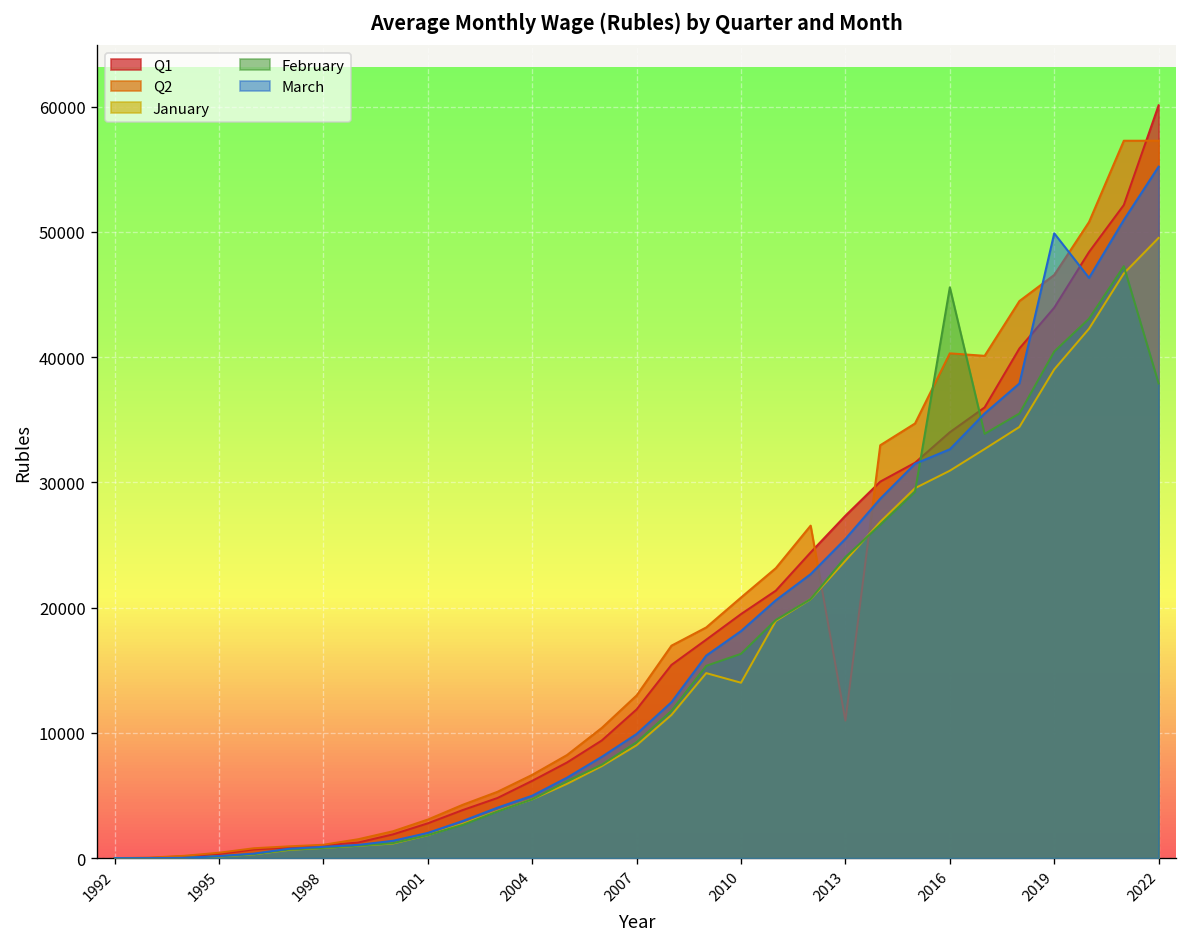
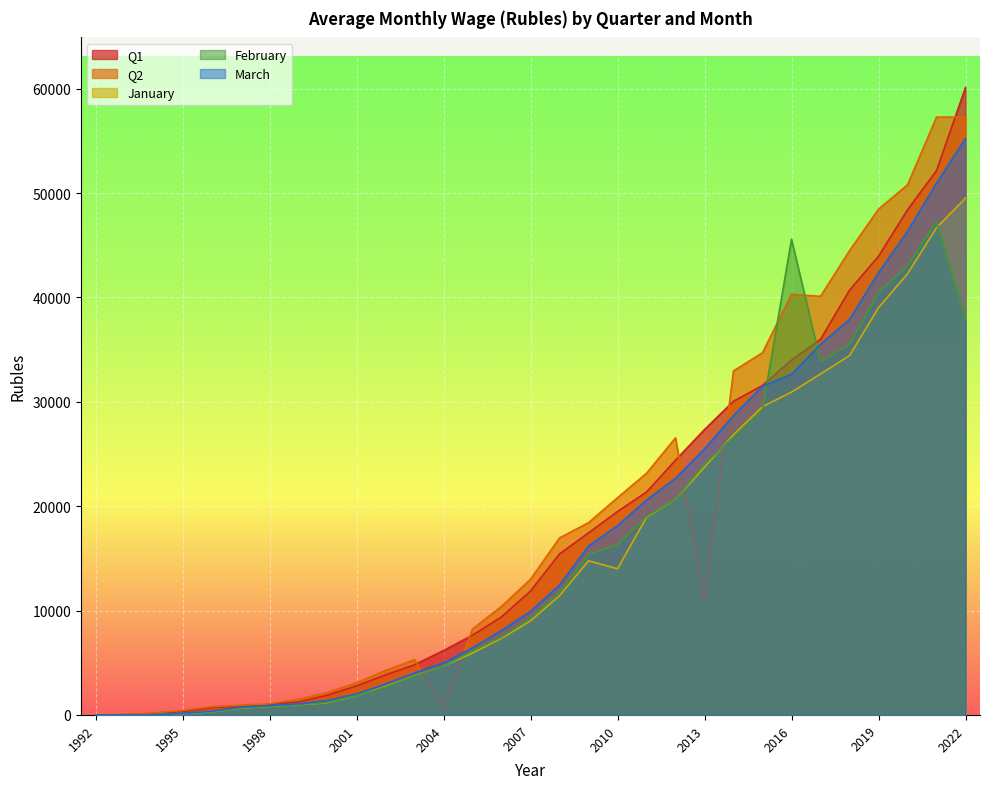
  {
    "Q1": {
      "2001": 2800,
      "2004": 6200,
      "2007": 11900,
      "2010": 19500,
      "2013": 27300,
      "2016": 34000,
      "2019": 43900,
      "2022": 60100
    },
    "Q2": {
      "2001": 3100,
-     "2004": 6700,
+     "2004": 600,
      "2007": 13000,
      "2010": 20800,
      "2013": 11000,
      "2016": 40300,
-     "2019": 46600,
+     "2019": 48500,
      "2022": 57300
    },
    "January": {
      "2010": 14000,
      "2013": 23700,
      "2016": 30900,
      "2019": 39000,
      "2022": 49500
    },
    "February": {
      "2010": 16300,
      "2013": 24000,
      "2016": 45600,
      "2019": 40400,
      "2022": 37900
    },
    "March": {
      "2004": 5000,
      "2007": 9900,
      "2010": 18100,
      "2013": 25500,
      "2016": 32600,
-     "2019": 49900,
+     "2019": 42400,
      "2022": 55200
    }
  }
